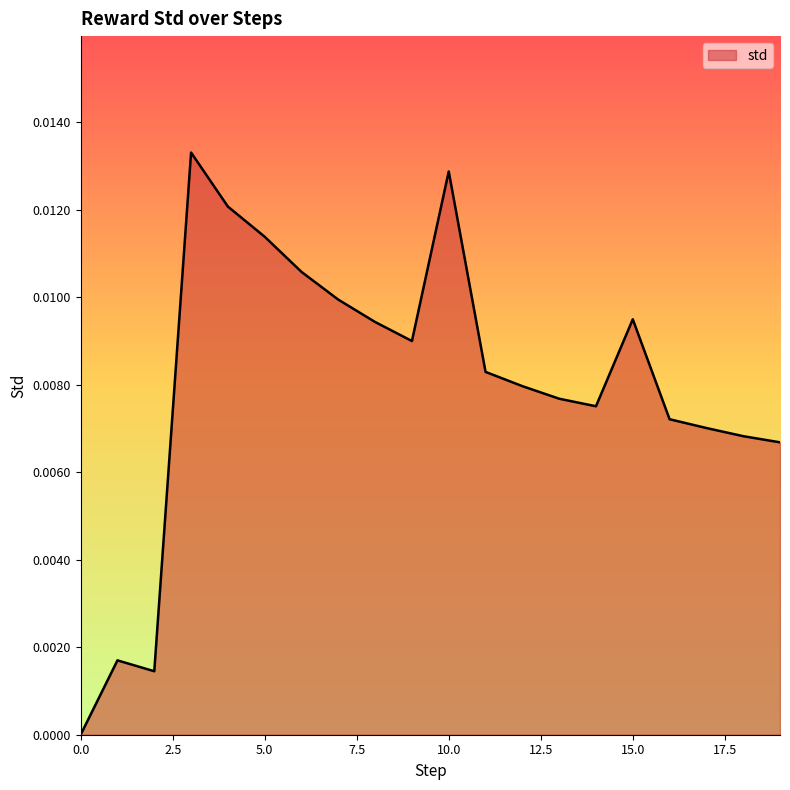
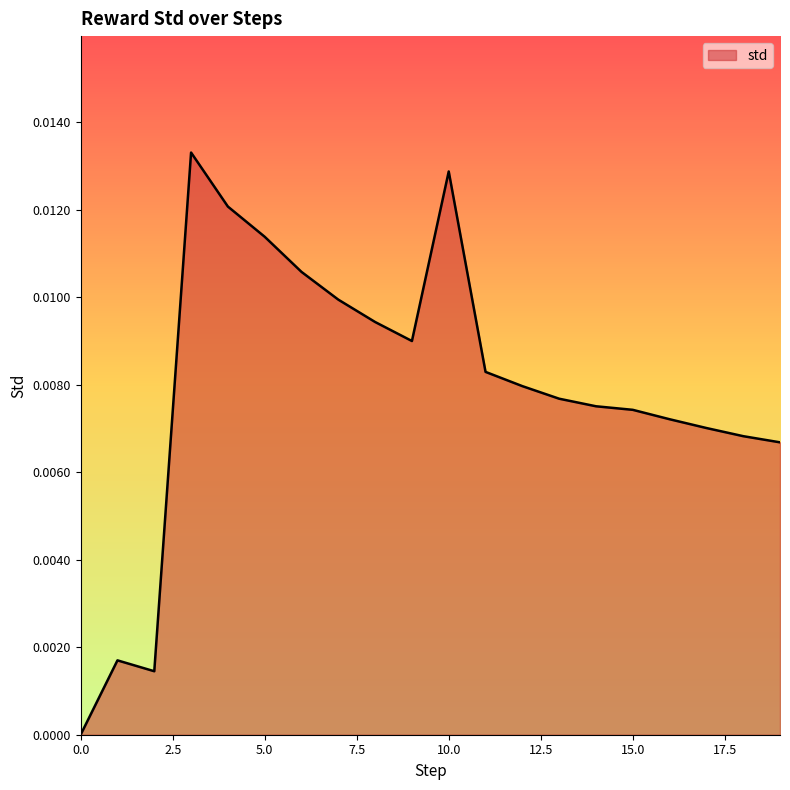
  {
    "0.0": 0.0000,
    "5.0": 0.0114,
    "10.0": 0.0129,
-   "15.0": 0.0095
+   "15.0": 0.0074
  }
